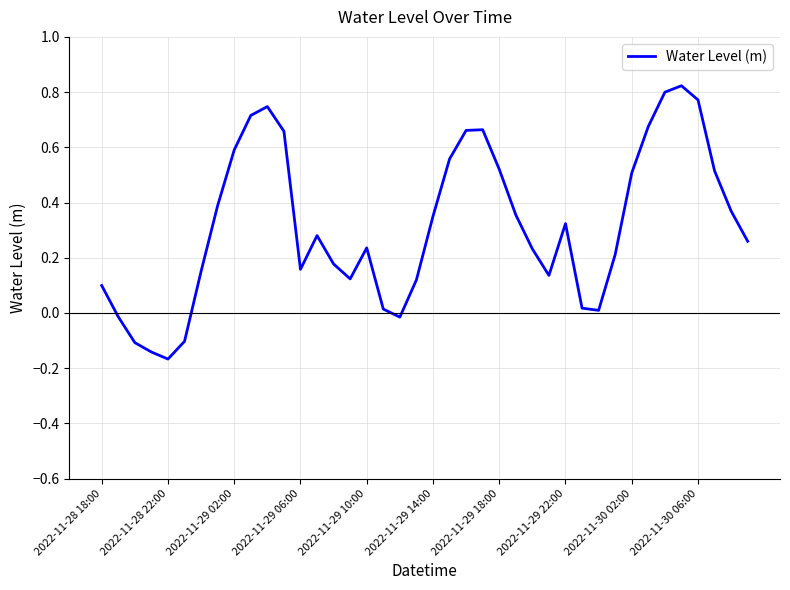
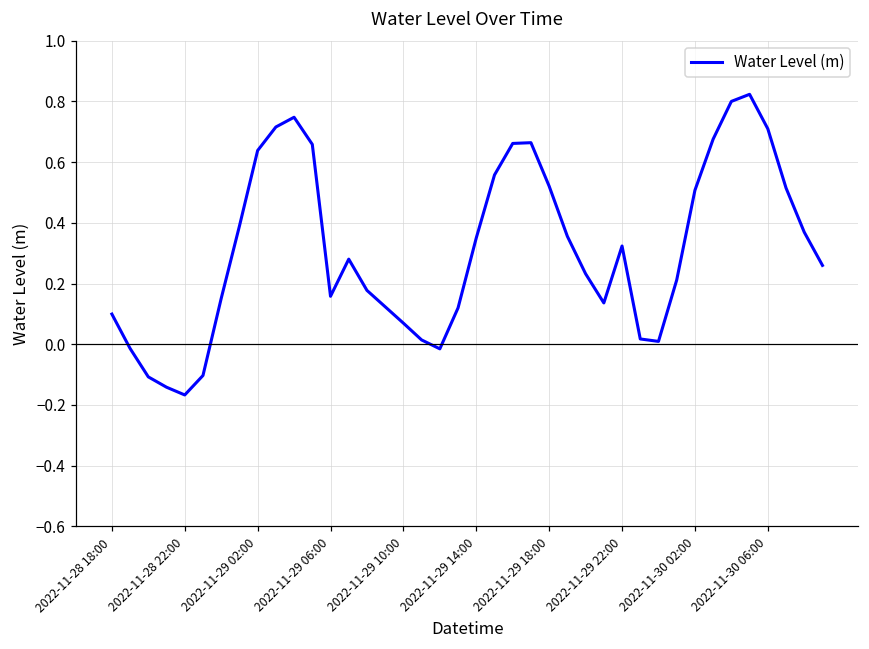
  {
    "2022-11-28 18:00": 0.10,
    "2022-11-28 22:00": -0.17,
-   "2022-11-29 02:00": 0.59,
+   "2022-11-29 02:00": 0.64,
    "2022-11-29 06:00": 0.16,
-   "2022-11-29 10:00": 0.24,
+   "2022-11-29 10:00": 0.07,
    "2022-11-29 14:00": 0.35,
    "2022-11-29 18:00": 0.52,
    "2022-11-29 22:00": 0.32,
    "2022-11-30 02:00": 0.51,
-   "2022-11-30 06:00": 0.77
+   "2022-11-30 06:00": 0.71
  }
